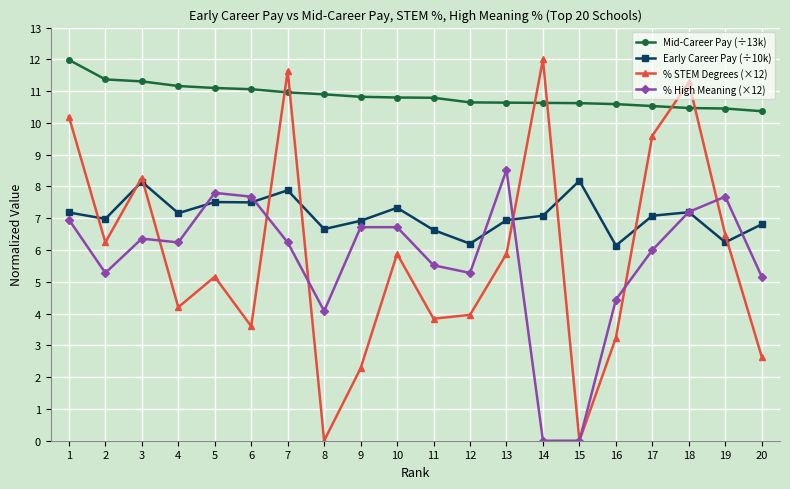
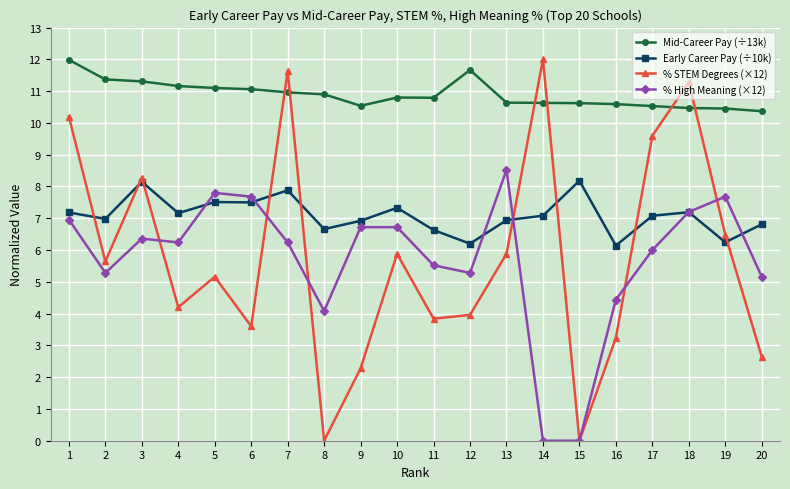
  {
    "Mid-Career Pay (÷13k)": {
      "1": 12.0,
      "2": 11.4,
      "3": 11.3,
      "4": 11.2,
      "5": 11.1,
      "6": 11.1,
      "7": 11.0,
      "8": 10.9,
-     "9": 10.8,
+     "9": 10.5,
      "10": 10.8,
      "11": 10.8,
-     "12": 10.6,
+     "12": 11.7,
      "13": 10.6,
      "14": 10.6,
      "15": 10.6,
      "16": 10.6,
      "17": 10.5,
      "18": 10.5,
      "19": 10.5,
      "20": 10.4
    },
    "Early Career Pay (÷10k)": {
      "1": 7.2,
      "2": 7.0,
      "3": 8.2,
      "4": 7.2,
      "5": 7.5,
      "6": 7.5,
      "7": 7.9,
      "8": 6.7,
      "9": 6.9,
      "10": 7.3,
      "11": 6.6,
      "12": 6.2,
      "13": 6.9,
      "14": 7.1,
      "15": 8.2,
      "16": 6.1,
      "17": 7.1,
      "19": 6.2,
      "20": 6.8
    },
    "% STEM Degrees (×12)": {
      "1": 10.2,
-     "2": 6.2,
+     "2": 5.6,
      "3": 8.3,
      "4": 4.2,
      "5": 5.2,
      "6": 3.6,
      "7": 11.6,
      "8": 0.0,
      "9": 2.3,
      "10": 5.9,
      "11": 3.8,
      "12": 4.0,
      "13": 5.9,
      "14": 12.0,
      "16": 3.2,
      "17": 9.6,
      "19": 6.5,
      "20": 2.6
    },
    "% High Meaning (×12)": {
      "1": 7.0,
      "2": 5.3,
      "3": 6.4,
      "4": 6.2,
      "5": 7.8,
      "6": 7.7,
      "7": 6.2,
      "8": 4.1,
      "9": 6.7,
      "10": 6.7,
      "11": 5.5,
      "12": 5.3,
      "13": 8.5,
      "14": 0.0,
      "16": 4.4,
      "17": 6.0,
      "19": 7.7,
      "20": 5.2
    }
  }
